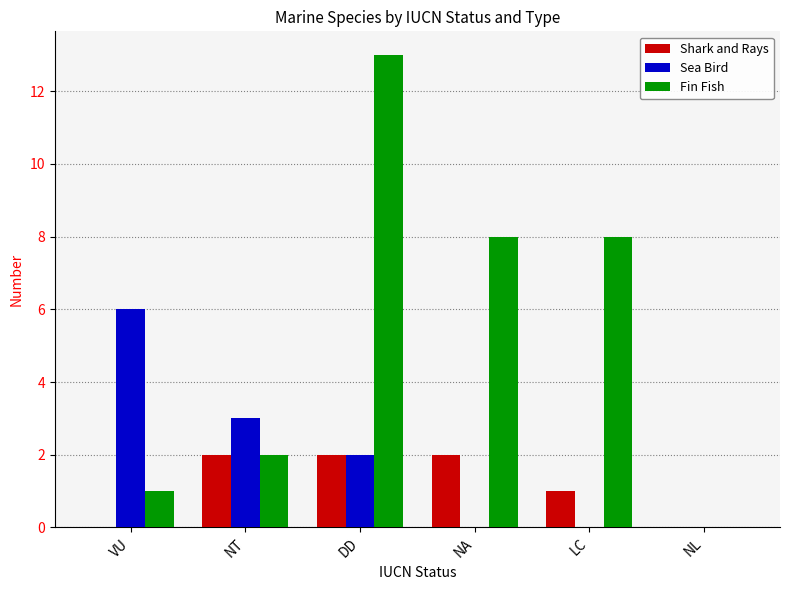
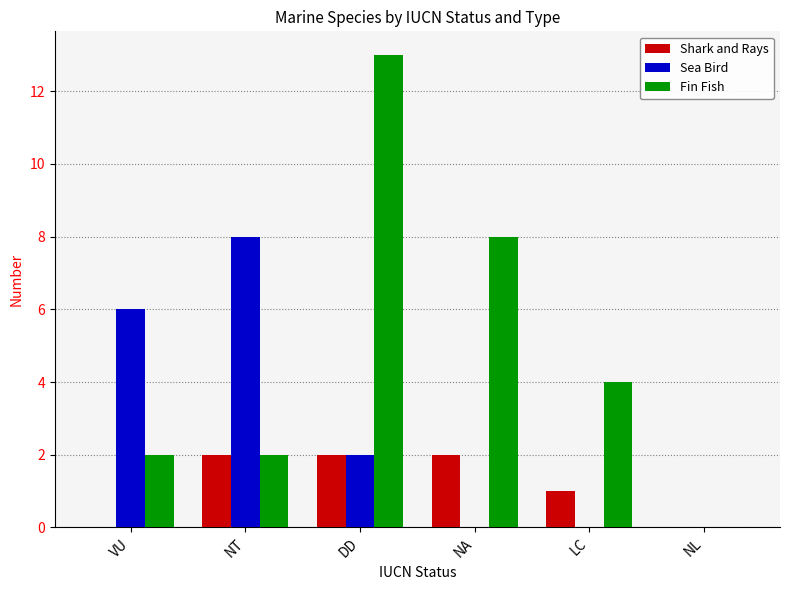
  {
    "Shark and Rays": {
      "VU": 0,
      "NT": 2,
      "DD": 2,
      "NA": 2,
      "LC": 1,
      "NL": 0
    },
    "Sea Bird": {
      "VU": 6,
-     "NT": 3,
+     "NT": 8,
      "DD": 2,
      "NA": 0,
      "LC": 0,
      "NL": 0
    },
    "Fin Fish": {
-     "VU": 1,
+     "VU": 2,
      "NT": 2,
      "DD": 13,
      "NA": 8,
-     "LC": 8,
+     "LC": 4,
      "NL": 0
    }
  }
